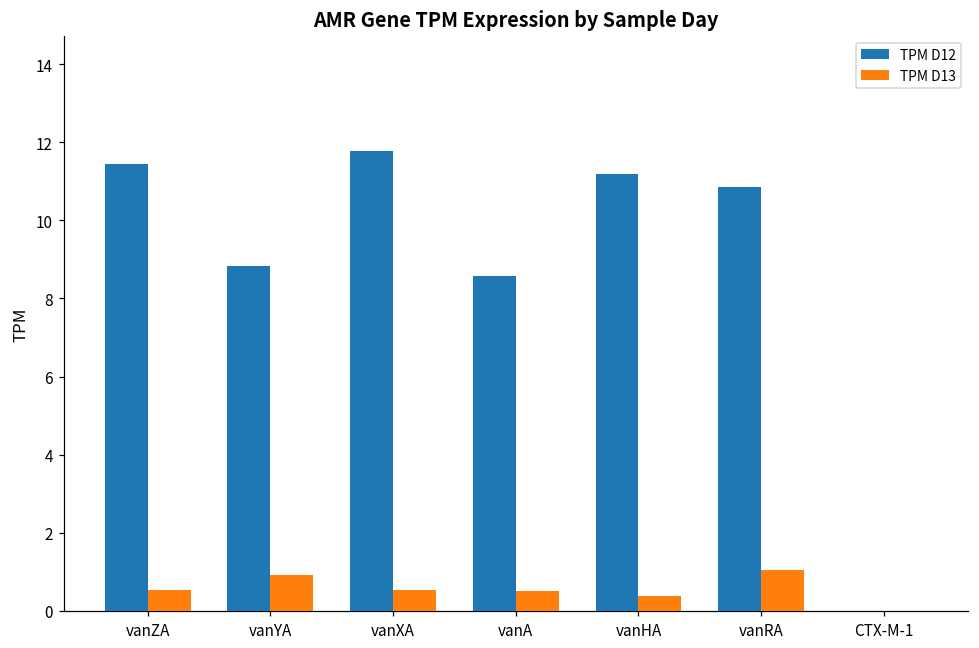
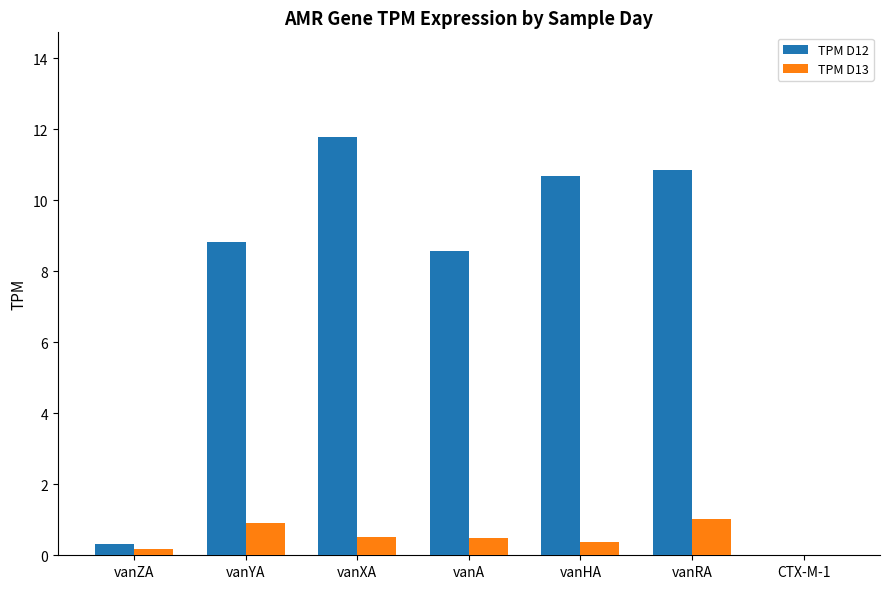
  {
    "TPM D12": {
-     "vanZA": 11.5,
+     "vanZA": 0.3,
      "vanYA": 8.8,
      "vanXA": 11.8,
      "vanA": 8.6,
-     "vanHA": 11.2,
+     "vanHA": 10.7,
      "vanRA": 10.9,
      "CTX-M-1": 0.0
    },
    "TPM D13": {
-     "vanZA": 0.5,
+     "vanZA": 0.2,
      "vanYA": 0.9,
      "vanXA": 0.5,
      "vanA": 0.5,
      "vanHA": 0.4,
      "vanRA": 1.0,
      "CTX-M-1": 0.0
    }
  }
